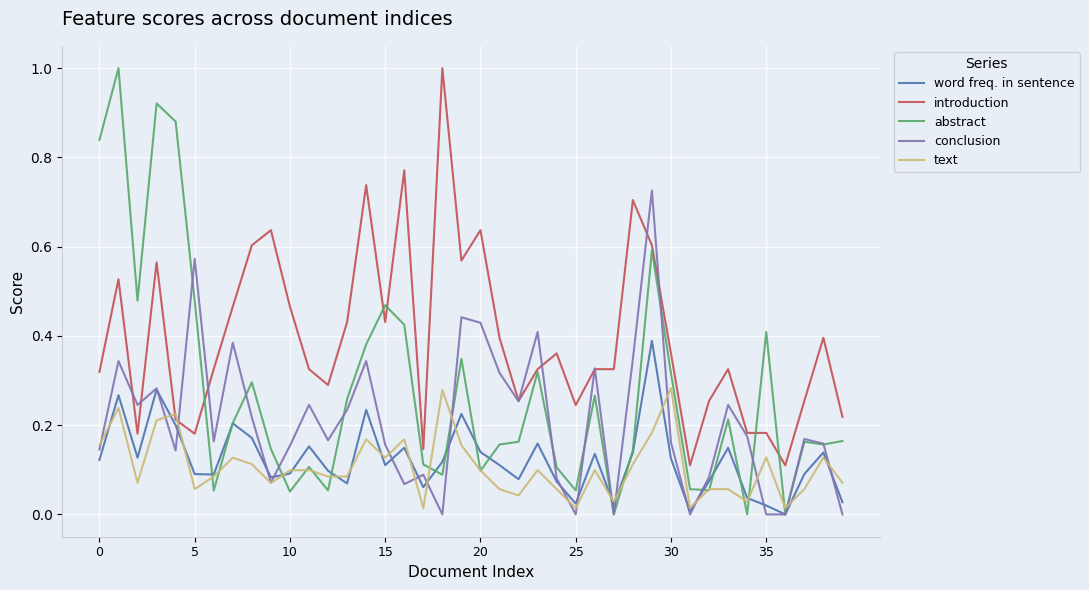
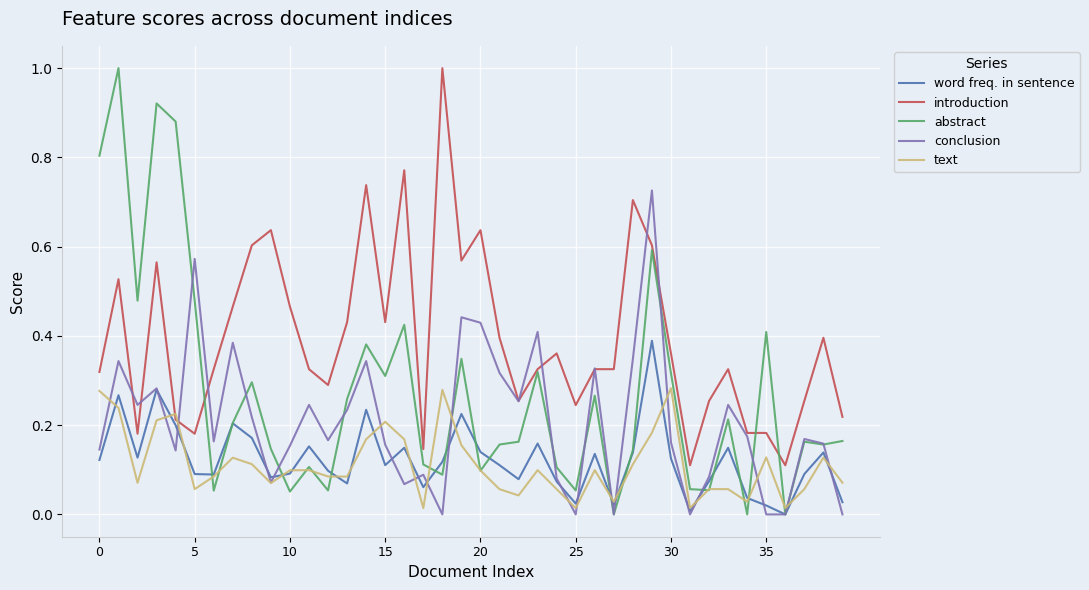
  {
    "introduction": {
      "0": 0.32,
      "5": 0.18,
      "10": 0.47,
      "15": 0.43,
      "20": 0.64,
      "25": 0.24,
      "30": 0.36,
      "35": 0.18
    },
    "abstract": {
-     "0": 0.84,
+     "0": 0.80,
      "5": 0.48,
      "10": 0.05,
-     "15": 0.47,
+     "15": 0.31,
      "25": 0.05,
      "30": 0.32,
      "35": 0.41
    },
    "text": {
-     "0": 0.15,
+     "0": 0.28,
      "5": 0.06,
      "10": 0.10,
-     "15": 0.13,
+     "15": 0.21,
      "25": 0.01,
      "30": 0.28,
      "35": 0.13
    }
  }
